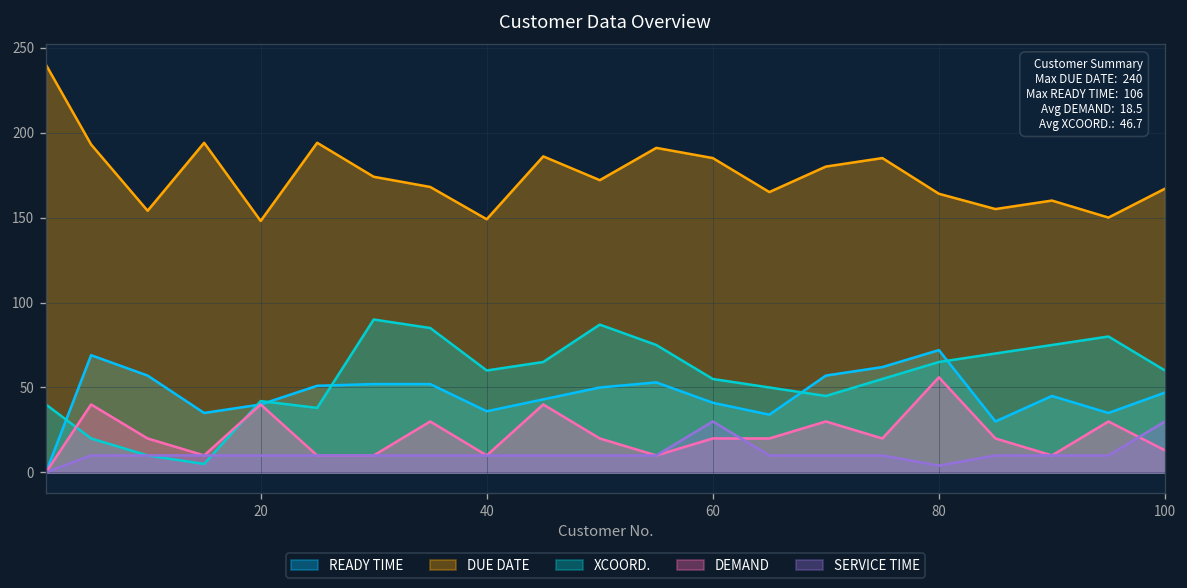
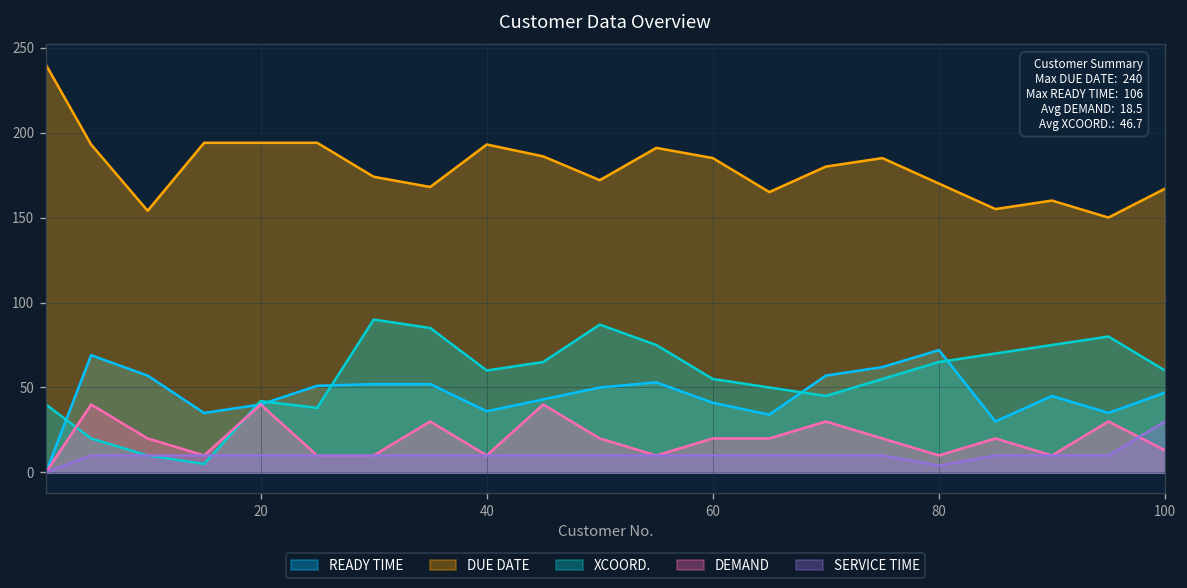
  {
    "DUE DATE": {
-     "20": 148,
-     "40": 149,
+     "20": 194,
+     "40": 193,
      "60": 185,
-     "80": 164,
+     "80": 170,
      "100": 167
    },
    "DEMAND": {
      "60": 20,
-     "80": 56,
+     "80": 10,
      "100": 13
    },
    "SERVICE TIME": {
      "20": 10,
-     "60": 30,
+     "60": 10,
      "80": 4,
      "100": 30
    }
  }
